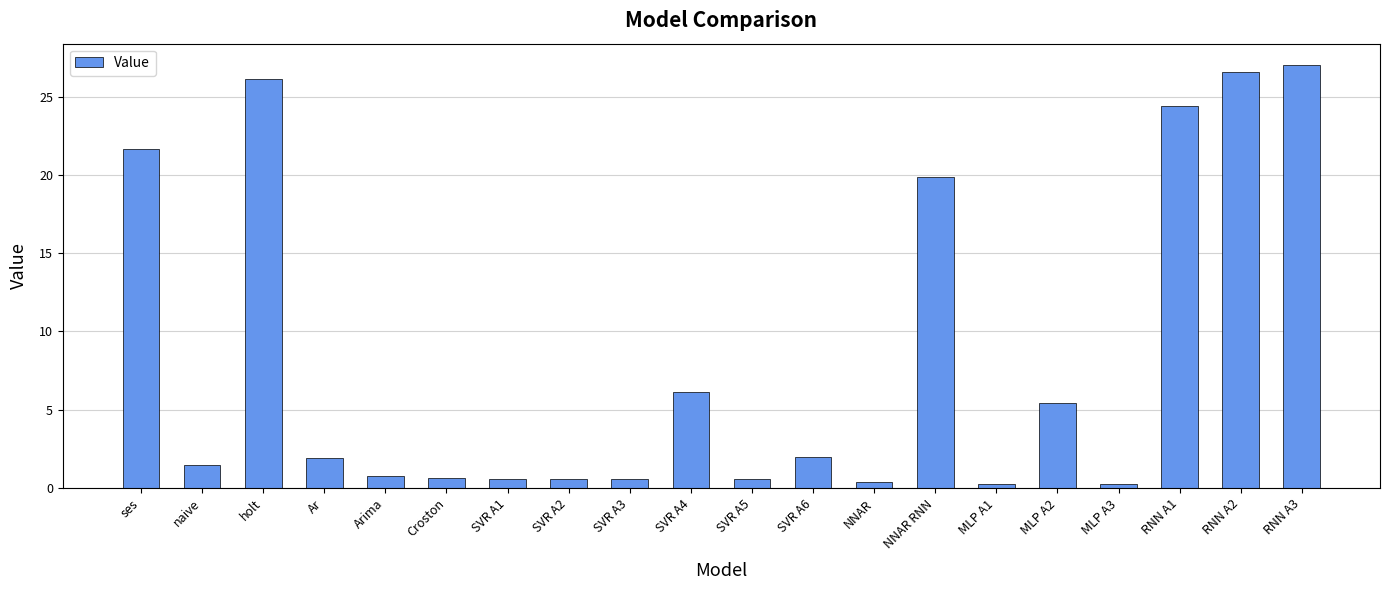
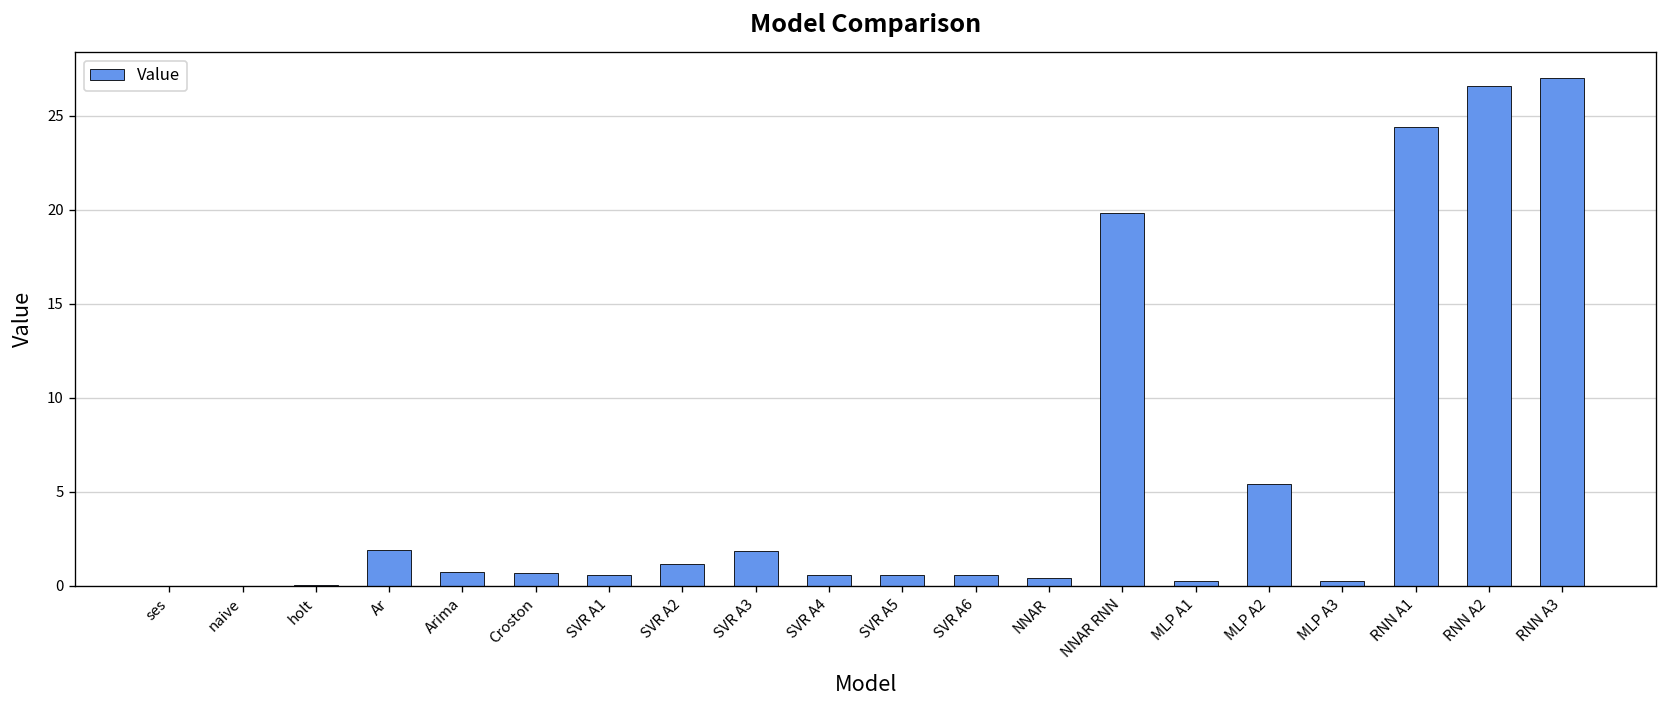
  {
-   "ses": 21.7,
-   "naive": 1.5,
-   "holt": 26.2,
+   "ses": 0.0,
+   "naive": 0.0,
+   "holt": 0.0,
    "Ar": 1.9,
    "Arima": 0.7,
    "Croston": 0.6,
    "SVR A1": 0.6,
-   "SVR A2": 0.6,
-   "SVR A3": 0.6,
-   "SVR A4": 6.1,
+   "SVR A2": 1.2,
+   "SVR A3": 1.9,
+   "SVR A4": 0.6,
    "SVR A5": 0.6,
-   "SVR A6": 2.0,
+   "SVR A6": 0.6,
    "NNAR": 0.4,
    "NNAR RNN": 19.8,
    "MLP A1": 0.3,
    "MLP A2": 5.4,
    "MLP A3": 0.3,
    "RNN A1": 24.4,
    "RNN A2": 26.6,
    "RNN A3": 27.0
  }
